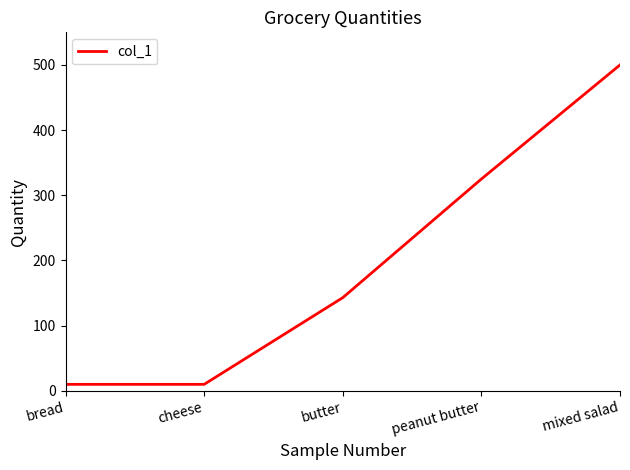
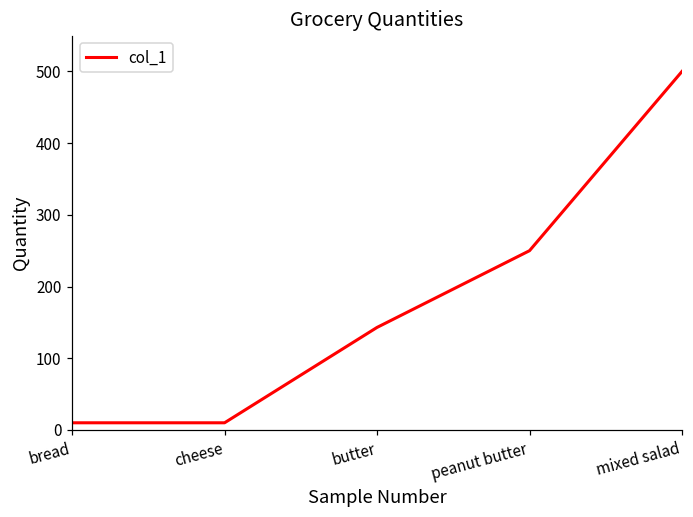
  {
    "bread": 10,
    "cheese": 10,
    "butter": 140,
-   "peanut butter": 330,
+   "peanut butter": 250,
    "mixed salad": 500
  }
